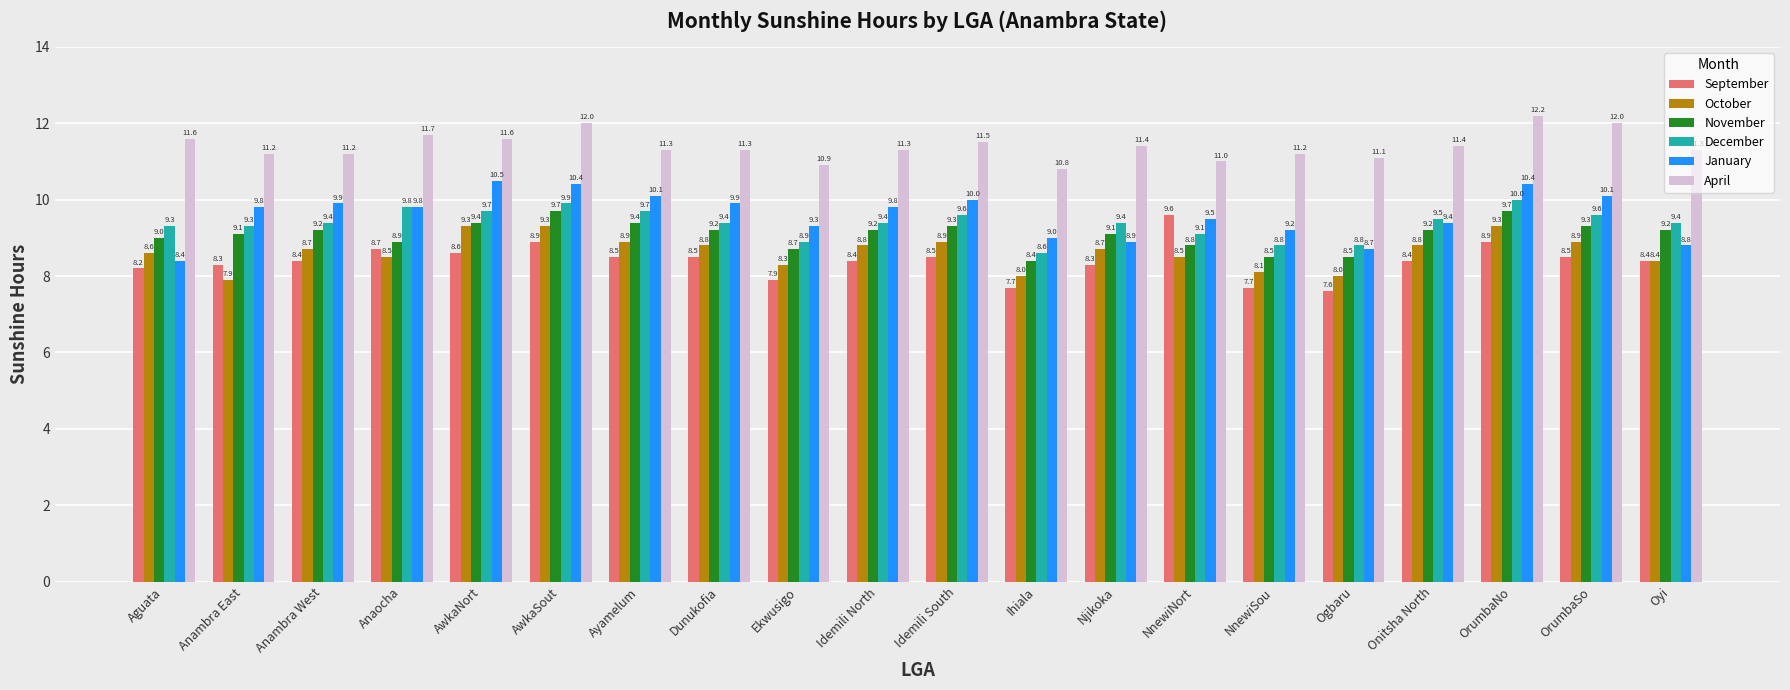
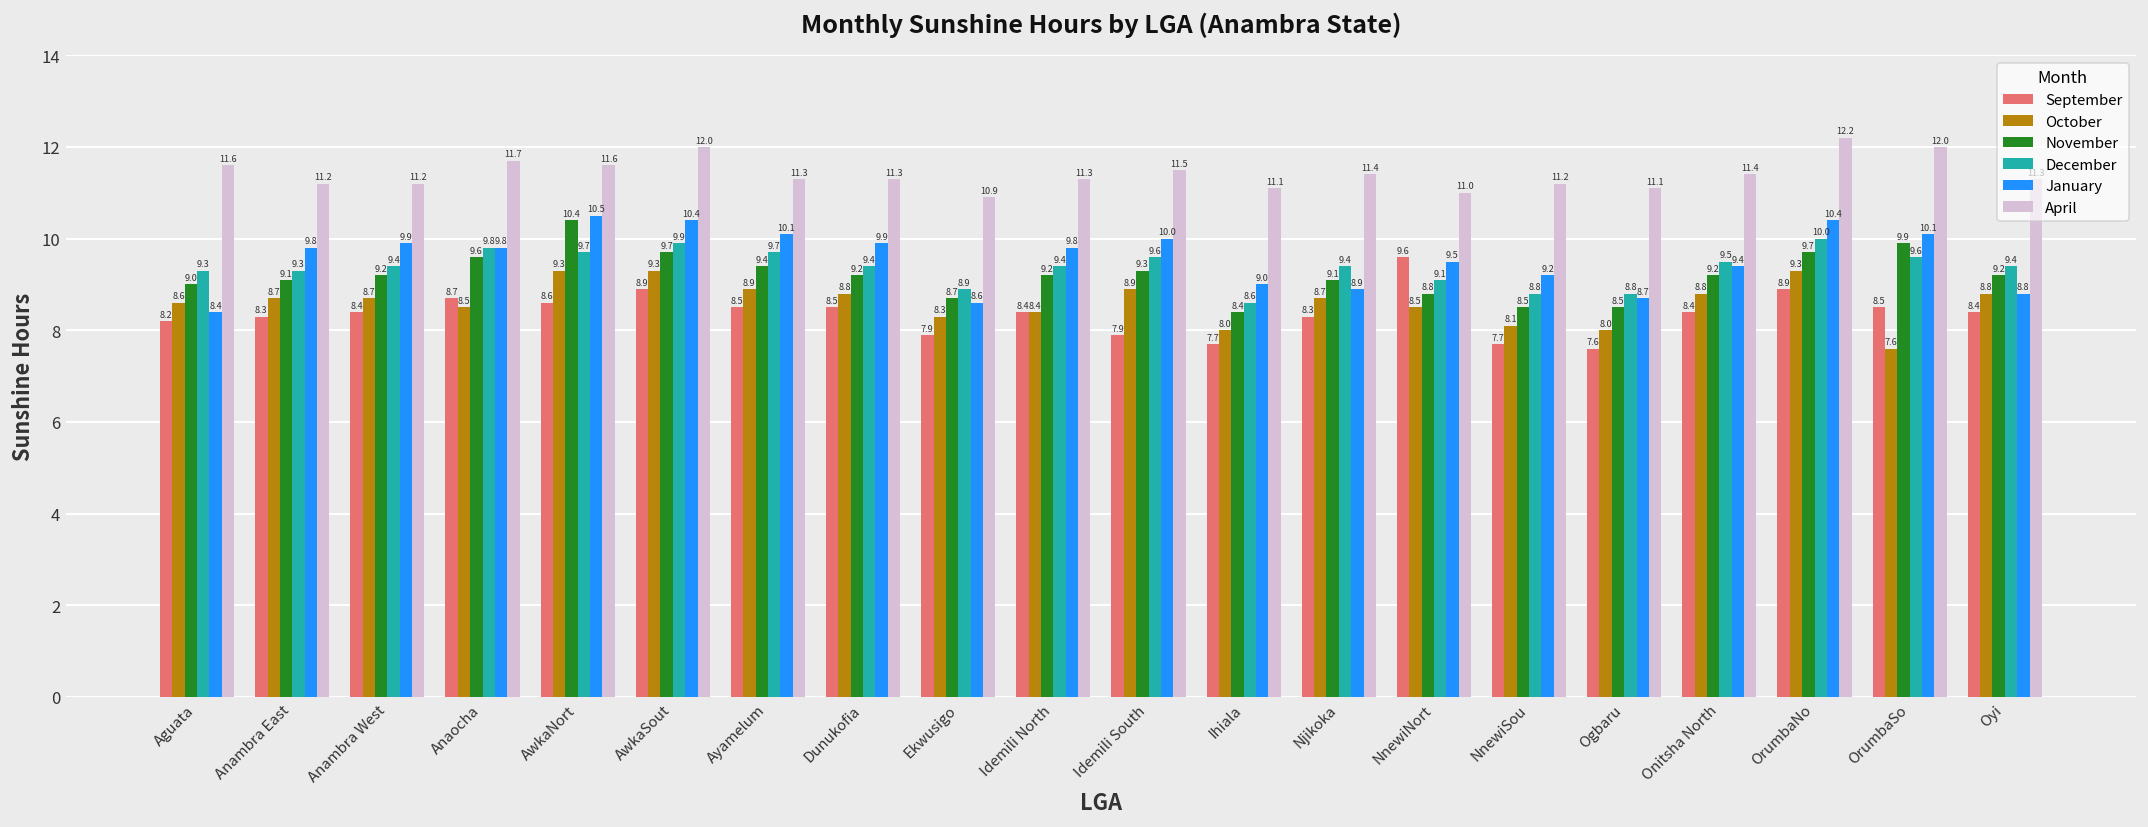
  {
    "September": {
      "Aguata": 8.2,
      "Anambra East": 8.3,
      "Anambra West": 8.4,
      "Anaocha": 8.7,
      "AwkaNort": 8.6,
      "AwkaSout": 8.9,
      "Ayamelum": 8.5,
      "Dunukofia": 8.5,
      "Ekwusigo": 7.9,
      "Idemili North": 8.4,
-     "Idemili South": 8.5,
+     "Idemili South": 7.9,
      "Ihiala": 7.7,
      "Njikoka": 8.3,
      "NnewiNort": 9.6,
      "NnewiSou": 7.7,
      "Ogbaru": 7.6,
      "Onitsha North": 8.4,
      "OrumbaNo": 8.9,
      "OrumbaSo": 8.5,
      "Oyi": 8.4
    },
    "October": {
      "Aguata": 8.6,
-     "Anambra East": 7.9,
+     "Anambra East": 8.7,
      "Anambra West": 8.7,
      "Anaocha": 8.5,
      "AwkaNort": 9.3,
      "AwkaSout": 9.3,
      "Ayamelum": 8.9,
      "Dunukofia": 8.8,
      "Ekwusigo": 8.3,
-     "Idemili North": 8.8,
+     "Idemili North": 8.4,
      "Idemili South": 8.9,
      "Ihiala": 8.0,
      "Njikoka": 8.7,
      "NnewiNort": 8.5,
      "NnewiSou": 8.1,
      "Ogbaru": 8.0,
      "Onitsha North": 8.8,
      "OrumbaNo": 9.3,
-     "OrumbaSo": 8.9,
-     "Oyi": 8.4
+     "OrumbaSo": 7.6,
+     "Oyi": 8.8
    },
    "November": {
      "Aguata": 9.0,
      "Anambra East": 9.1,
      "Anambra West": 9.2,
-     "Anaocha": 8.9,
-     "AwkaNort": 9.4,
+     "Anaocha": 9.6,
+     "AwkaNort": 10.4,
      "AwkaSout": 9.7,
      "Ayamelum": 9.4,
      "Dunukofia": 9.2,
      "Ekwusigo": 8.7,
      "Idemili North": 9.2,
      "Idemili South": 9.3,
      "Ihiala": 8.4,
      "Njikoka": 9.1,
      "NnewiNort": 8.8,
      "NnewiSou": 8.5,
      "Ogbaru": 8.5,
      "Onitsha North": 9.2,
      "OrumbaNo": 9.7,
-     "OrumbaSo": 9.3,
+     "OrumbaSo": 9.9,
      "Oyi": 9.2
    },
    "December": {
      "Aguata": 9.3,
      "Anambra East": 9.3,
      "Anambra West": 9.4,
      "Anaocha": 9.8,
      "AwkaNort": 9.7,
      "AwkaSout": 9.9,
      "Ayamelum": 9.7,
      "Dunukofia": 9.4,
      "Ekwusigo": 8.9,
      "Idemili North": 9.4,
      "Idemili South": 9.6,
      "Ihiala": 8.6,
      "Njikoka": 9.4,
      "NnewiNort": 9.1,
      "NnewiSou": 8.8,
      "Ogbaru": 8.8,
      "Onitsha North": 9.5,
      "OrumbaNo": 10.0,
      "OrumbaSo": 9.6,
      "Oyi": 9.4
    },
    "January": {
      "Aguata": 8.4,
      "Anambra East": 9.8,
      "Anambra West": 9.9,
      "Anaocha": 9.8,
      "AwkaNort": 10.5,
      "AwkaSout": 10.4,
      "Ayamelum": 10.1,
      "Dunukofia": 9.9,
-     "Ekwusigo": 9.3,
+     "Ekwusigo": 8.6,
      "Idemili North": 9.8,
      "Idemili South": 10.0,
      "Ihiala": 9.0,
      "Njikoka": 8.9,
      "NnewiNort": 9.5,
      "NnewiSou": 9.2,
      "Ogbaru": 8.7,
      "Onitsha North": 9.4,
      "OrumbaNo": 10.4,
      "OrumbaSo": 10.1,
      "Oyi": 8.8
    },
    "April": {
      "Aguata": 11.6,
      "Anambra East": 11.2,
      "Anambra West": 11.2,
      "Anaocha": 11.7,
      "AwkaNort": 11.6,
      "AwkaSout": 12.0,
      "Ayamelum": 11.3,
      "Dunukofia": 11.3,
      "Ekwusigo": 10.9,
      "Idemili North": 11.3,
      "Idemili South": 11.5,
-     "Ihiala": 10.8,
+     "Ihiala": 11.1,
      "Njikoka": 11.4,
      "NnewiNort": 11.0,
      "NnewiSou": 11.2,
      "Ogbaru": 11.1,
      "Onitsha North": 11.4,
      "OrumbaNo": 12.2,
      "OrumbaSo": 12.0
    }
  }
